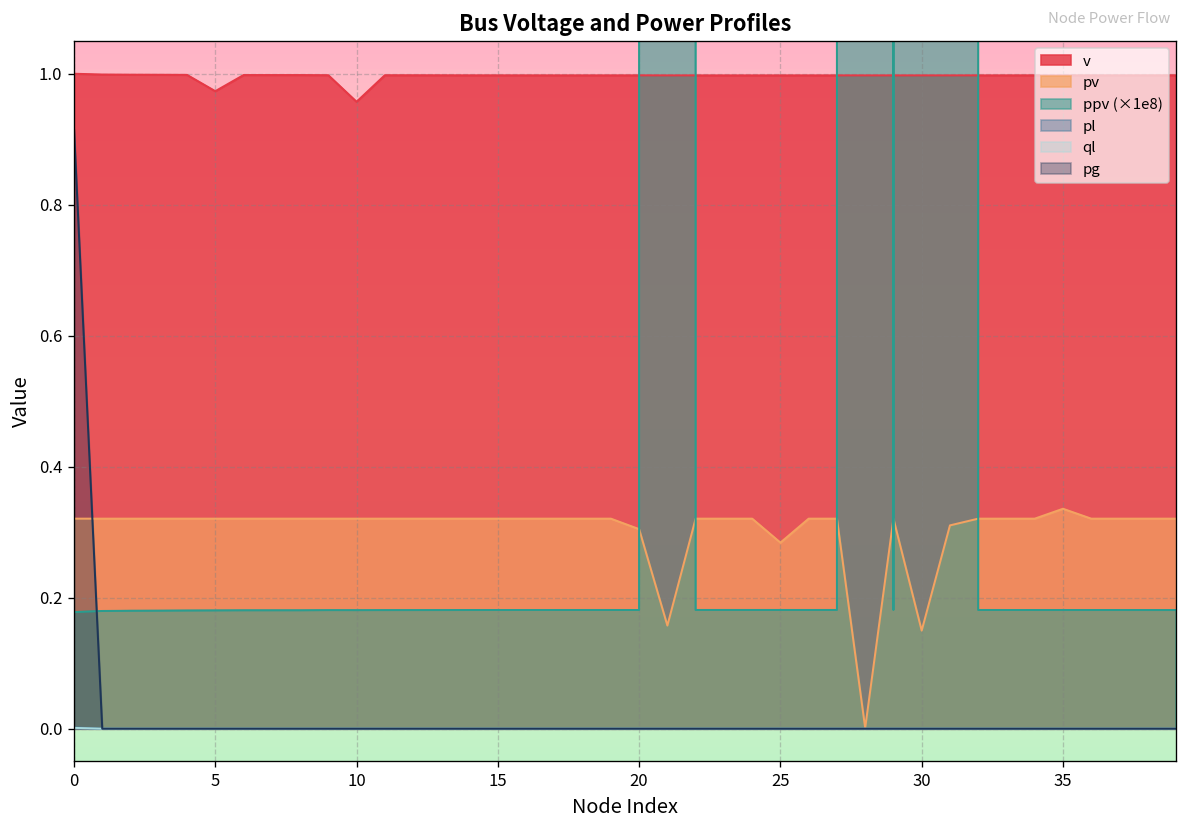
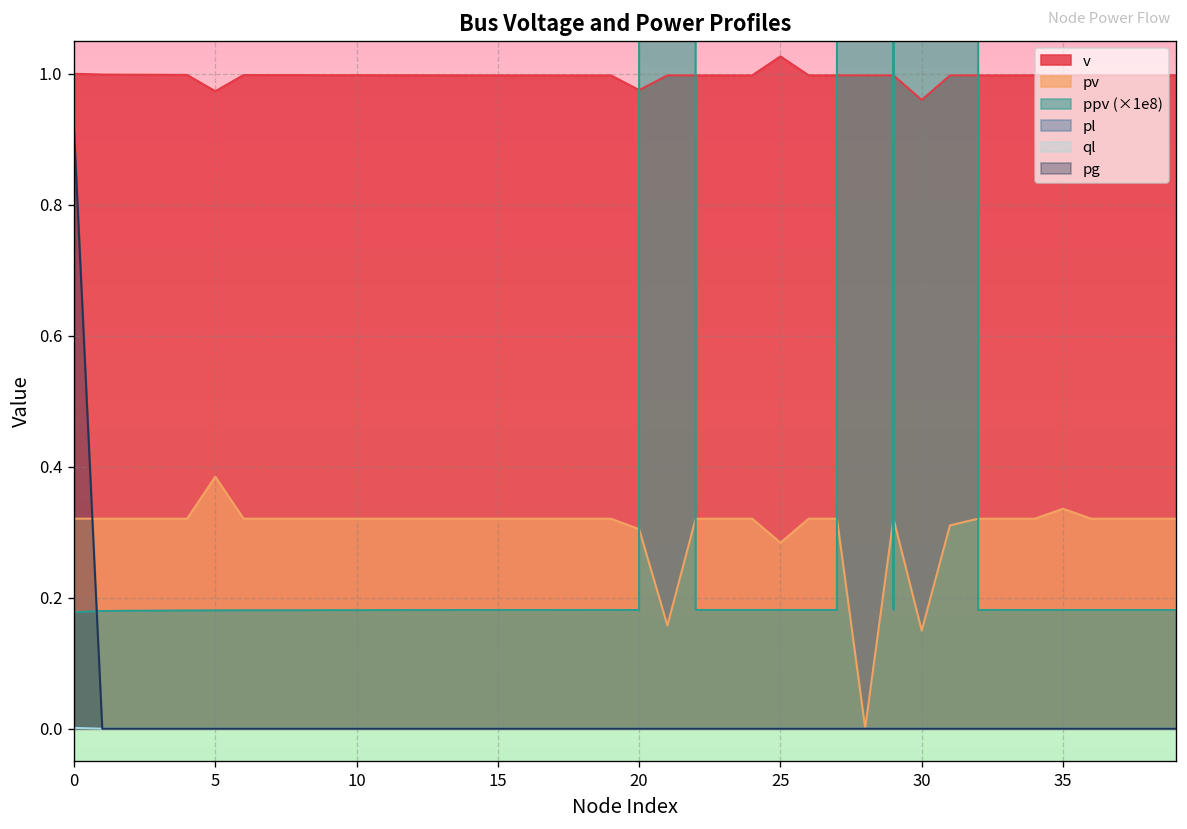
  {
    "v": {
      "0": 1.00,
      "5": 0.97,
-     "10": 0.96,
+     "10": 1.00,
      "15": 1.00,
-     "20": 1.00,
-     "25": 1.00,
-     "30": 1.00
+     "20": 0.98,
+     "25": 1.03,
+     "30": 0.96
    },
    "pv": {
      "0": 0.32,
-     "5": 0.32,
+     "5": 0.38,
      "10": 0.32,
      "15": 0.32,
      "20": 0.30,
      "25": 0.28,
      "30": 0.15,
      "35": 0.34
    }
  }
